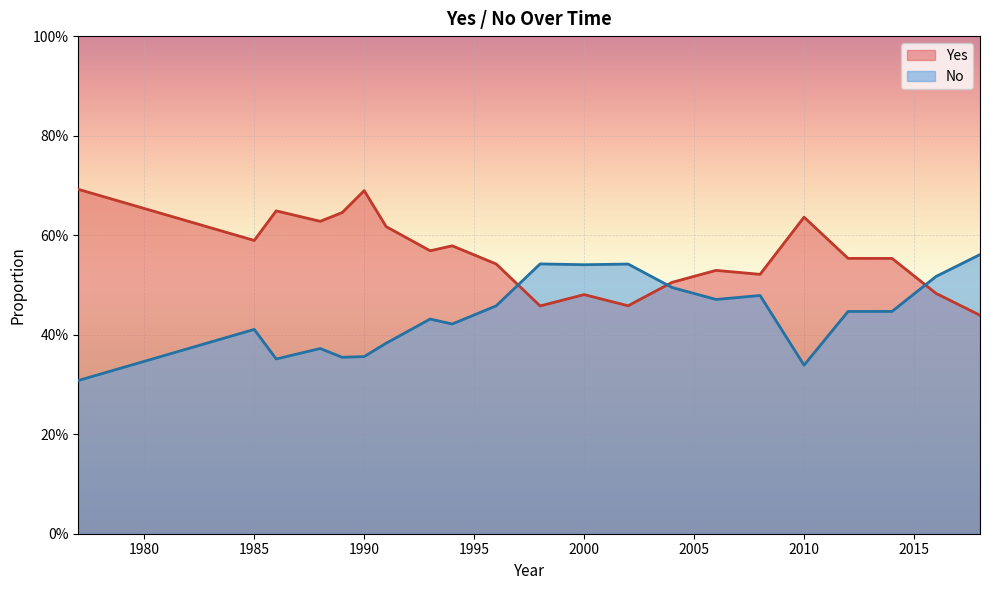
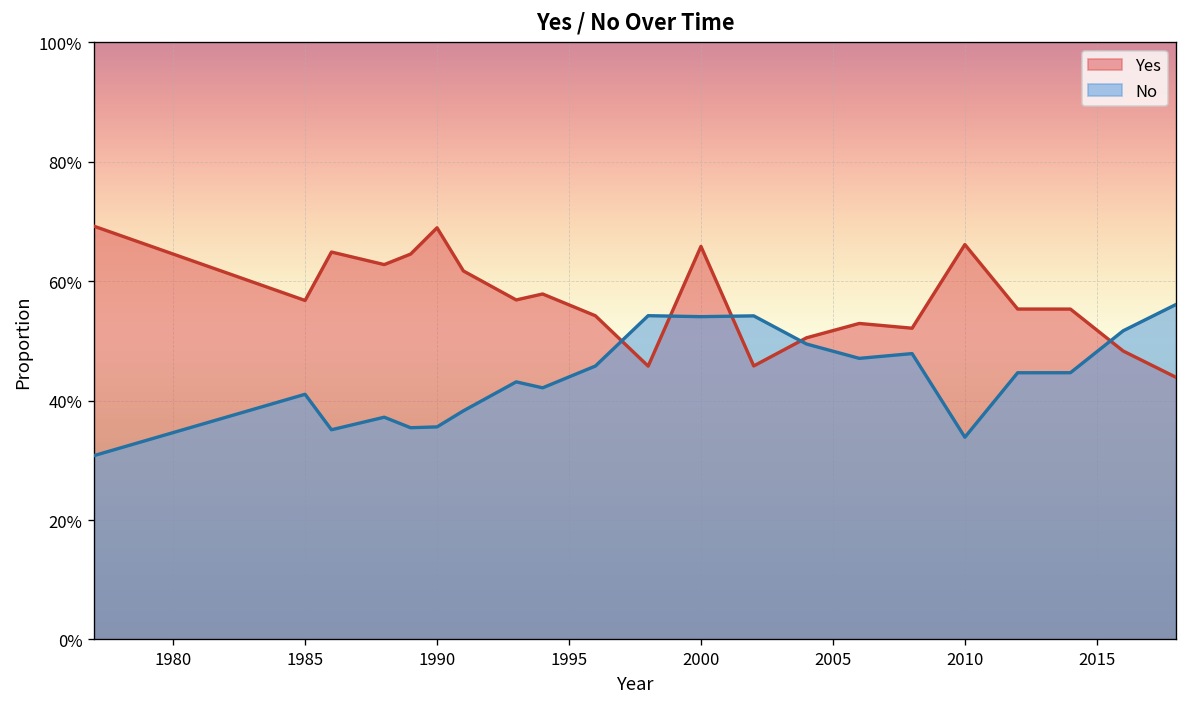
  {
    "Yes": {
-     "1985": "59%",
+     "1985": "57%",
      "1990": "69%",
-     "2000": "48%",
-     "2010": "64%"
+     "2000": "66%",
+     "2010": "66%"
    },
    "No": {
      "1985": "41%",
      "1990": "36%",
      "2000": "54%",
      "2010": "34%"
    }
  }
